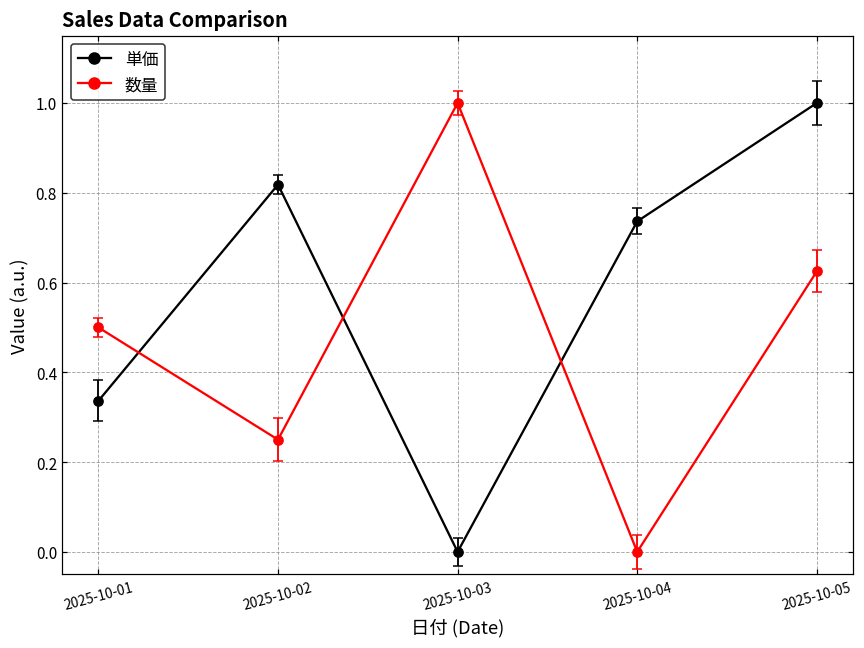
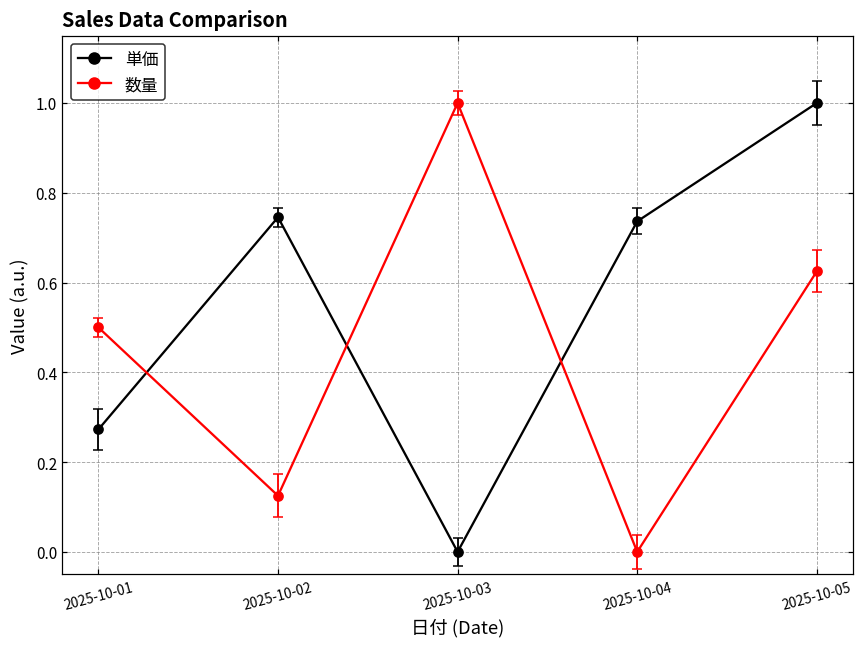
  {
    "単価": {
-     "2025-10-01": 0.34,
-     "2025-10-02": 0.82,
+     "2025-10-01": 0.27,
+     "2025-10-02": 0.75,
      "2025-10-03": 0.00,
      "2025-10-04": 0.74,
      "2025-10-05": 1.00
    },
    "数量": {
      "2025-10-01": 0.50,
-     "2025-10-02": 0.25,
+     "2025-10-02": 0.13,
      "2025-10-03": 1.00,
      "2025-10-04": 0.00,
      "2025-10-05": 0.63
    }
  }
